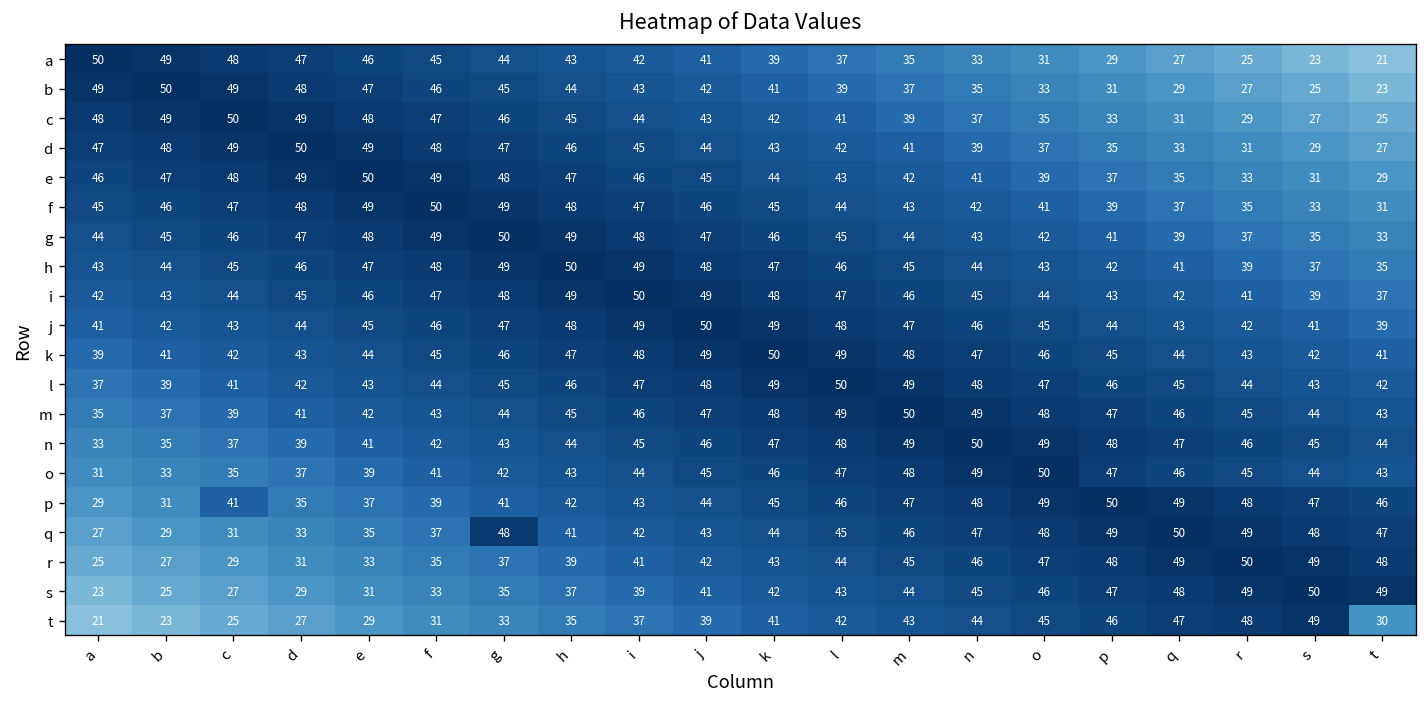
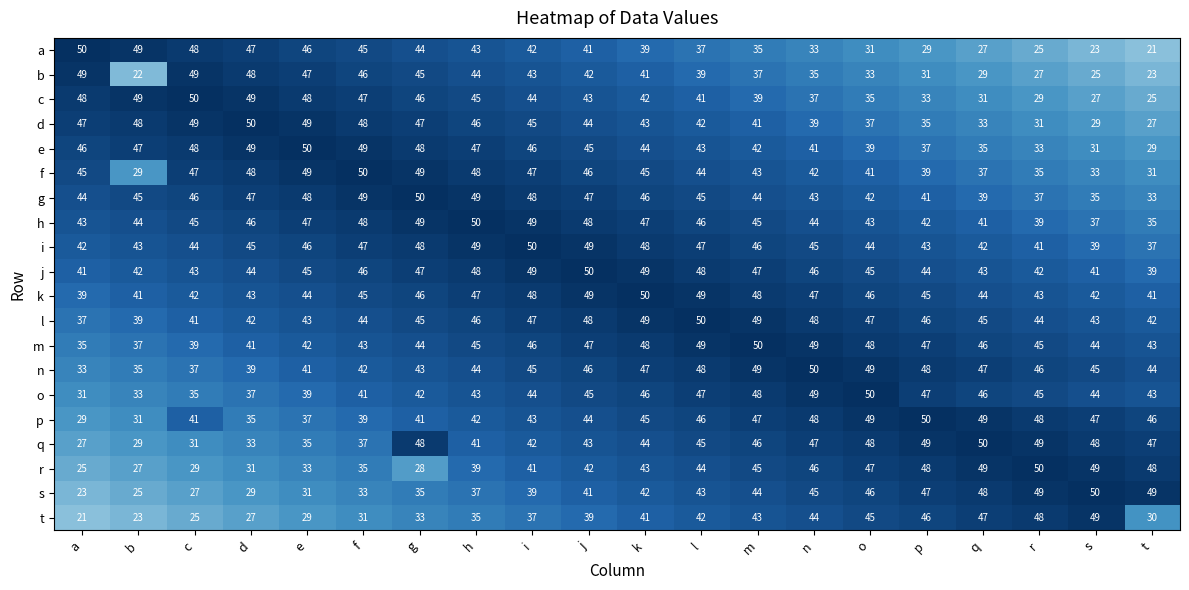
  {
    "b": {
      "a": 49,
-     "b": 50,
+     "b": 22,
      "c": 49,
      "d": 48,
      "e": 47,
      "f": 46,
      "g": 45,
      "h": 44,
      "i": 43,
      "j": 42,
      "k": 41,
      "l": 39,
      "m": 37,
      "n": 35,
      "o": 33,
      "p": 31,
      "q": 29,
      "r": 27,
      "s": 25,
      "t": 23
    },
    "f": {
      "a": 45,
-     "b": 46,
+     "b": 29,
      "c": 47,
      "d": 48,
      "e": 49,
      "f": 50,
      "g": 49,
      "h": 48,
      "i": 47,
      "j": 46,
      "k": 45,
      "l": 44,
      "m": 43,
      "n": 42,
      "o": 41,
      "p": 39,
      "q": 37,
      "r": 35,
      "s": 33,
      "t": 31
    },
    "r": {
      "a": 25,
      "b": 27,
      "c": 29,
      "d": 31,
      "e": 33,
      "f": 35,
-     "g": 37,
+     "g": 28,
      "h": 39,
      "i": 41,
      "j": 42,
      "k": 43,
      "l": 44,
      "m": 45,
      "n": 46,
      "o": 47,
      "p": 48,
      "q": 49,
      "r": 50,
      "s": 49,
      "t": 48
    }
  }
